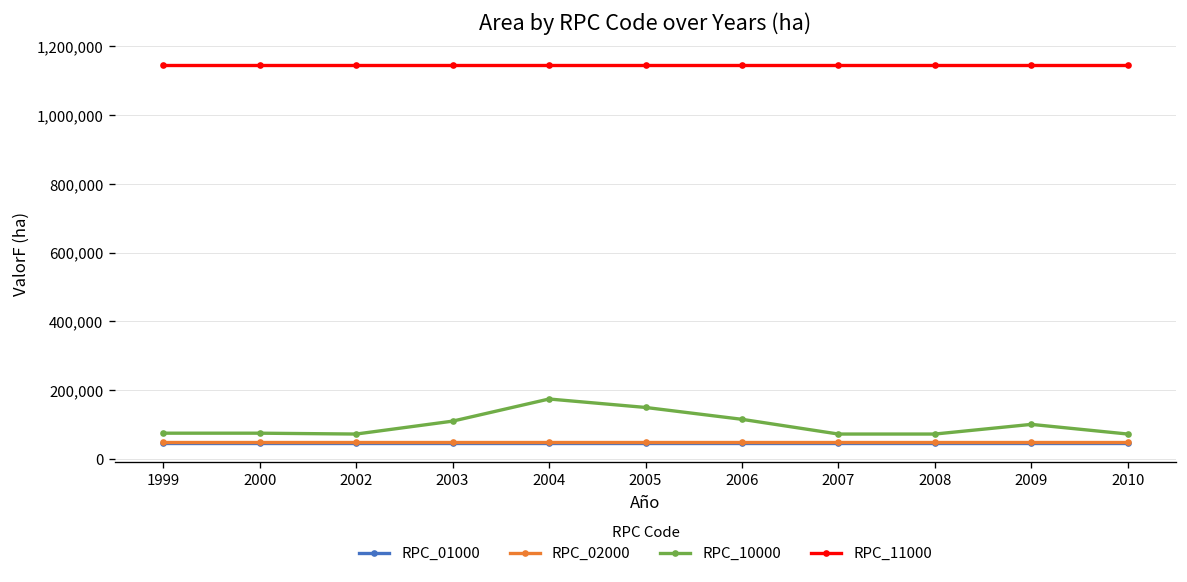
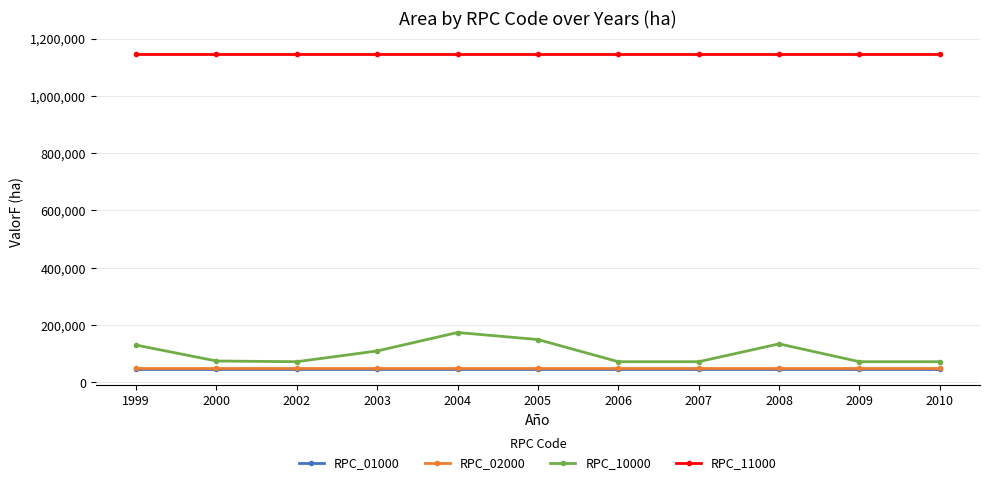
  {
    "RPC_10000": {
-     "1999": "70,000",
+     "1999": "130,000",
      "2000": "70,000",
      "2002": "70,000",
      "2003": "110,000",
      "2004": "170,000",
      "2005": "150,000",
-     "2006": "110,000",
+     "2006": "70,000",
      "2007": "70,000",
-     "2008": "70,000",
-     "2009": "100,000",
+     "2008": "130,000",
+     "2009": "70,000",
      "2010": "70,000"
    },
    "RPC_11000": {
      "1999": "1,150,000",
      "2000": "1,150,000",
      "2002": "1,150,000",
      "2003": "1,150,000",
      "2004": "1,150,000",
      "2005": "1,150,000",
      "2006": "1,150,000",
      "2007": "1,150,000",
      "2008": "1,150,000",
      "2009": "1,150,000",
      "2010": "1,150,000"
    }
  }
